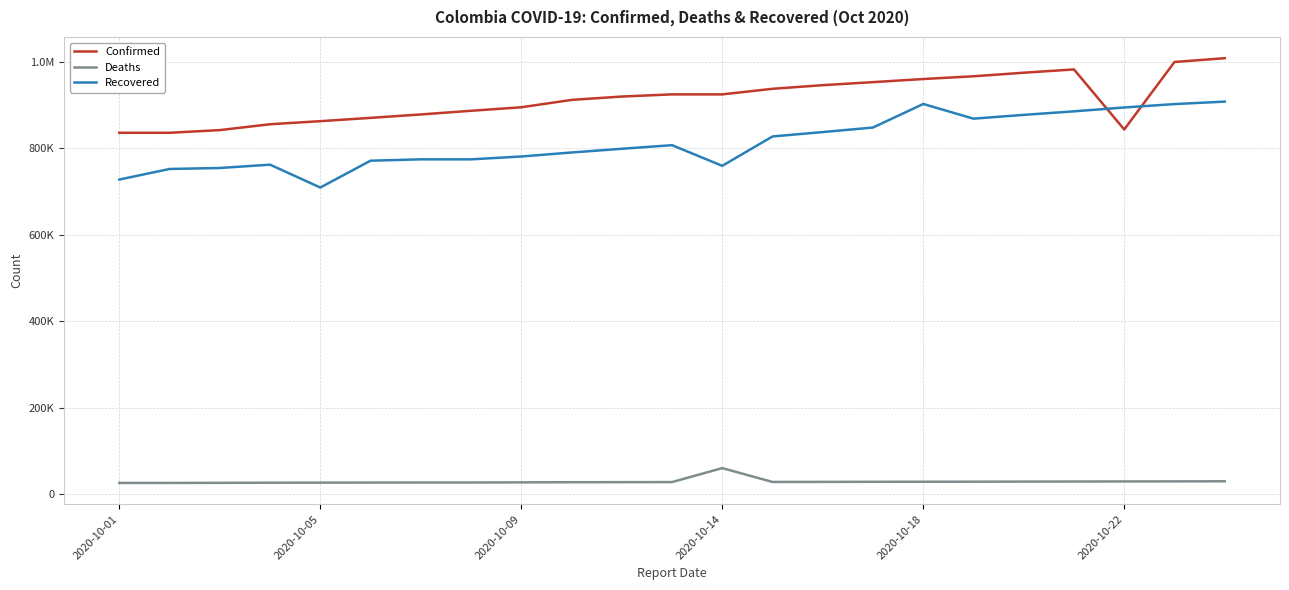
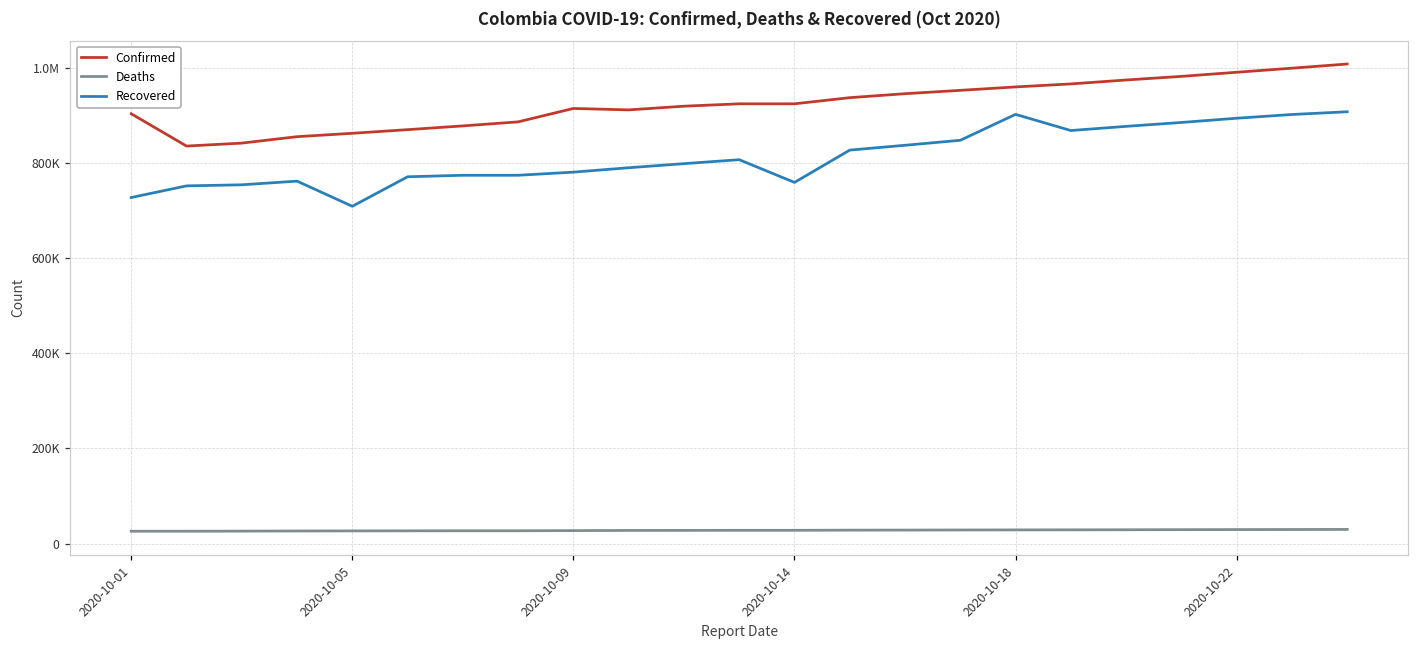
  {
    "Confirmed": {
-     "2020-10-01": 840000,
+     "2020-10-01": 900000,
      "2020-10-05": 860000,
-     "2020-10-09": 890000,
+     "2020-10-09": 910000,
      "2020-10-14": 920000,
      "2020-10-18": 960000,
-     "2020-10-22": 840000
+     "2020-10-22": 990000
    },
    "Deaths": {
      "2020-10-01": 30000,
      "2020-10-05": 30000,
      "2020-10-09": 30000,
-     "2020-10-14": 60000,
+     "2020-10-14": 30000,
      "2020-10-18": 30000,
      "2020-10-22": 30000
    },
    "Recovered": {
      "2020-10-01": 730000,
      "2020-10-05": 710000,
      "2020-10-09": 780000,
      "2020-10-14": 760000,
      "2020-10-18": 900000,
      "2020-10-22": 890000
    }
  }
